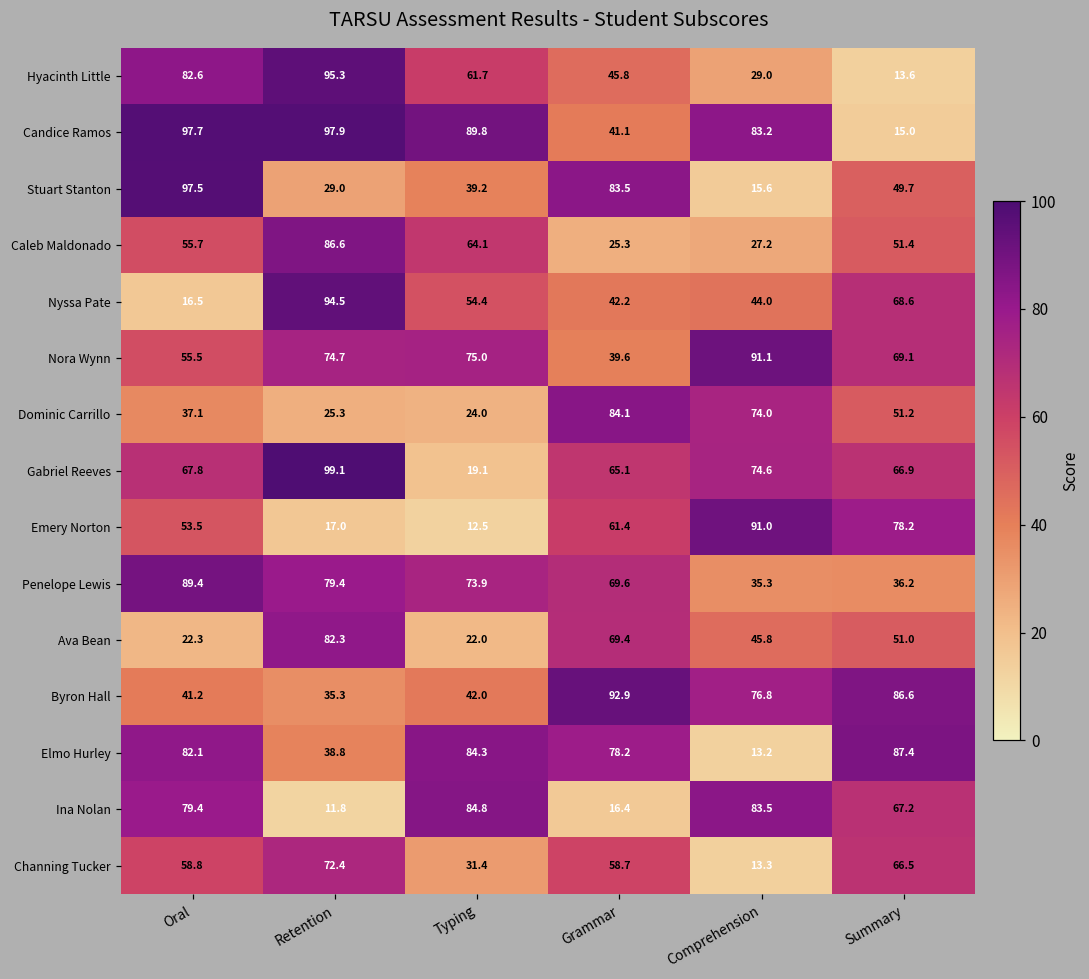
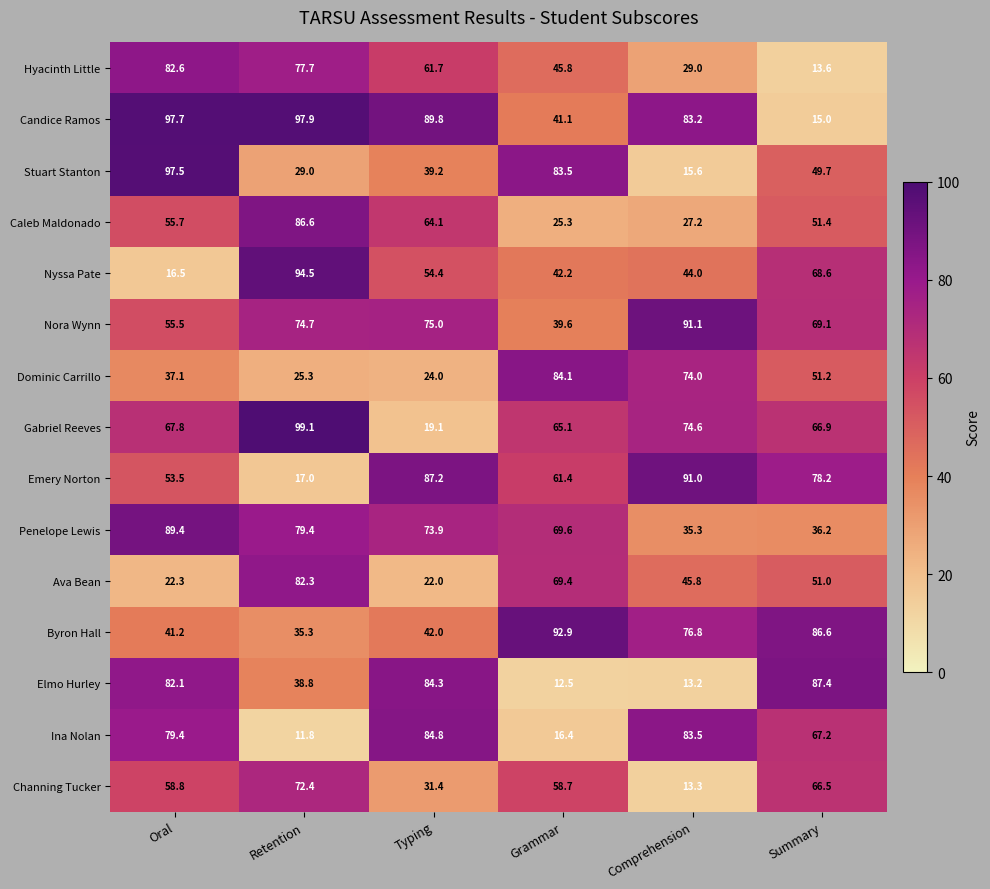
  {
    "Hyacinth Little": {
      "Oral": 82.6,
-     "Retention": 95.3,
+     "Retention": 77.7,
      "Typing": 61.7,
      "Grammar": 45.8,
      "Comprehension": 29.0,
      "Summary": 13.6
    },
    "Candice Ramos": {
      "Oral": 97.7,
      "Retention": 97.9,
      "Typing": 89.8,
      "Grammar": 41.1,
      "Comprehension": 83.2,
      "Summary": 15.0
    },
    "Stuart Stanton": {
      "Oral": 97.5,
      "Retention": 29.0,
      "Typing": 39.2,
      "Grammar": 83.5,
      "Comprehension": 15.6,
      "Summary": 49.7
    },
    "Caleb Maldonado": {
      "Oral": 55.7,
      "Retention": 86.6,
      "Typing": 64.1,
      "Grammar": 25.3,
      "Comprehension": 27.2,
      "Summary": 51.4
    },
    "Nyssa Pate": {
      "Oral": 16.5,
      "Retention": 94.5,
      "Typing": 54.4,
      "Grammar": 42.2,
      "Comprehension": 44.0,
      "Summary": 68.6
    },
    "Nora Wynn": {
      "Oral": 55.5,
      "Retention": 74.7,
      "Typing": 75.0,
      "Grammar": 39.6,
      "Comprehension": 91.1,
      "Summary": 69.1
    },
    "Dominic Carrillo": {
      "Oral": 37.1,
      "Retention": 25.3,
      "Typing": 24.0,
      "Grammar": 84.1,
      "Comprehension": 74.0,
      "Summary": 51.2
    },
    "Gabriel Reeves": {
      "Oral": 67.8,
      "Retention": 99.1,
      "Typing": 19.1,
      "Grammar": 65.1,
      "Comprehension": 74.6,
      "Summary": 66.9
    },
    "Emery Norton": {
      "Oral": 53.5,
      "Retention": 17.0,
-     "Typing": 12.5,
+     "Typing": 87.2,
      "Grammar": 61.4,
      "Comprehension": 91.0,
      "Summary": 78.2
    },
    "Penelope Lewis": {
      "Oral": 89.4,
      "Retention": 79.4,
      "Typing": 73.9,
      "Grammar": 69.6,
      "Comprehension": 35.3,
      "Summary": 36.2
    },
    "Ava Bean": {
      "Oral": 22.3,
      "Retention": 82.3,
      "Typing": 22.0,
      "Grammar": 69.4,
      "Comprehension": 45.8,
      "Summary": 51.0
    },
    "Byron Hall": {
      "Oral": 41.2,
      "Retention": 35.3,
      "Typing": 42.0,
      "Grammar": 92.9,
      "Comprehension": 76.8,
      "Summary": 86.6
    },
    "Elmo Hurley": {
      "Oral": 82.1,
      "Retention": 38.8,
      "Typing": 84.3,
-     "Grammar": 78.2,
+     "Grammar": 12.5,
      "Comprehension": 13.2,
      "Summary": 87.4
    },
    "Ina Nolan": {
      "Oral": 79.4,
      "Retention": 11.8,
      "Typing": 84.8,
      "Grammar": 16.4,
      "Comprehension": 83.5,
      "Summary": 67.2
    },
    "Channing Tucker": {
      "Oral": 58.8,
      "Retention": 72.4,
      "Typing": 31.4,
      "Grammar": 58.7,
      "Comprehension": 13.3,
      "Summary": 66.5
    }
  }
